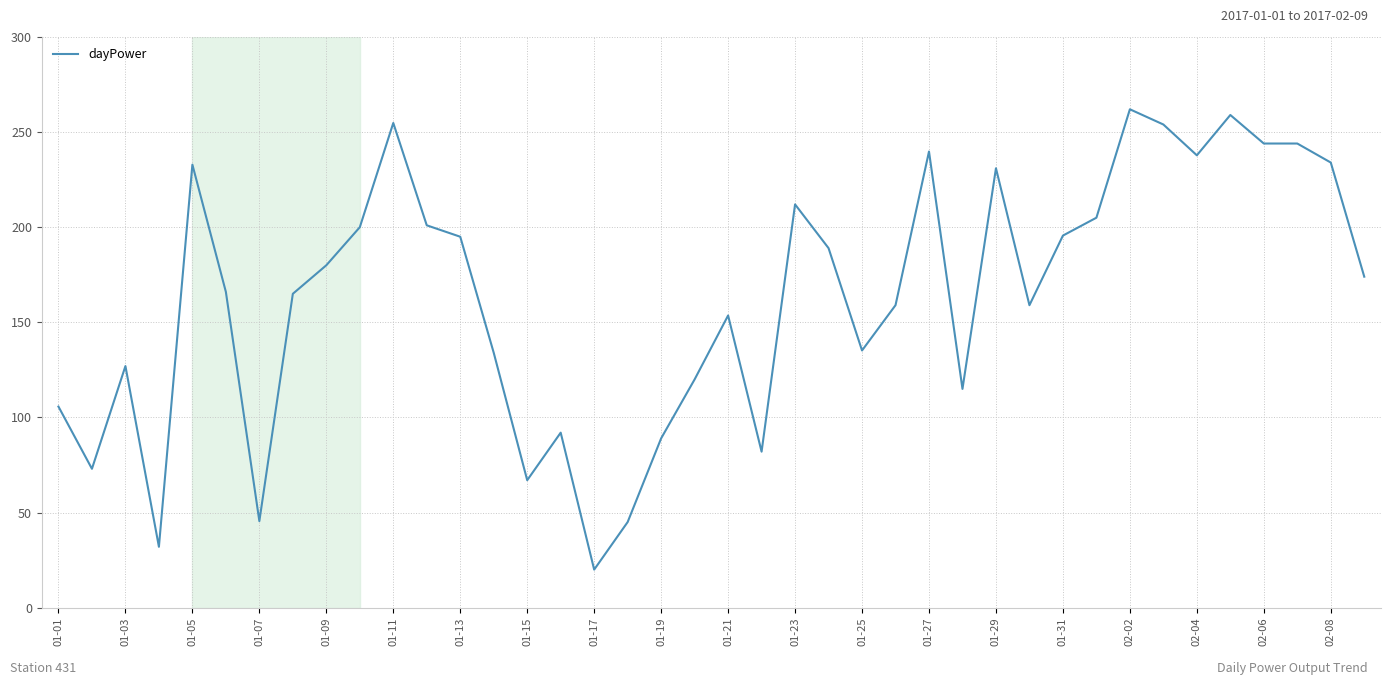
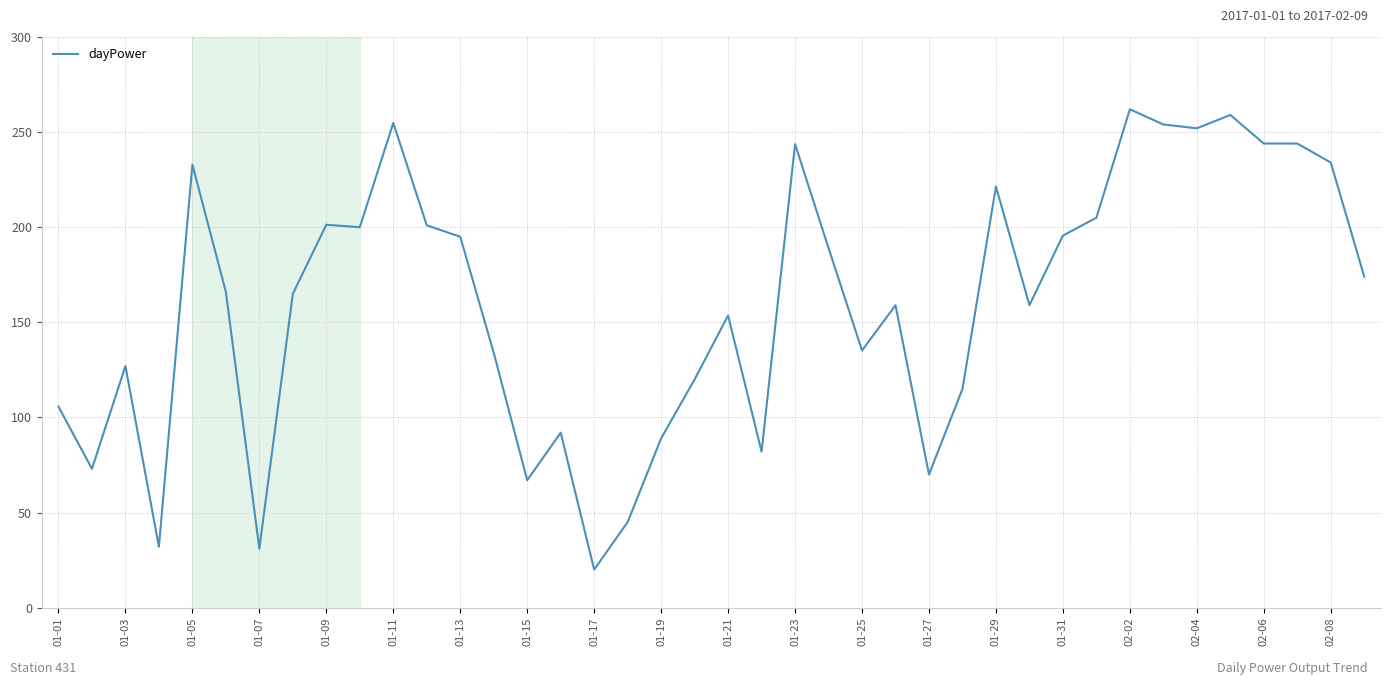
  {
    "01-01": 106,
    "01-03": 127,
    "01-05": 233,
-   "01-07": 46,
-   "01-09": 180,
+   "01-07": 31,
+   "01-09": 201,
    "01-11": 255,
    "01-13": 195,
    "01-15": 67,
    "01-17": 20,
    "01-19": 89,
    "01-21": 154,
-   "01-23": 212,
+   "01-23": 244,
    "01-25": 135,
-   "01-27": 240,
-   "01-29": 231,
+   "01-27": 70,
+   "01-29": 221,
    "01-31": 196,
    "02-02": 262,
-   "02-04": 238,
+   "02-04": 252,
    "02-06": 244,
    "02-08": 234
  }
